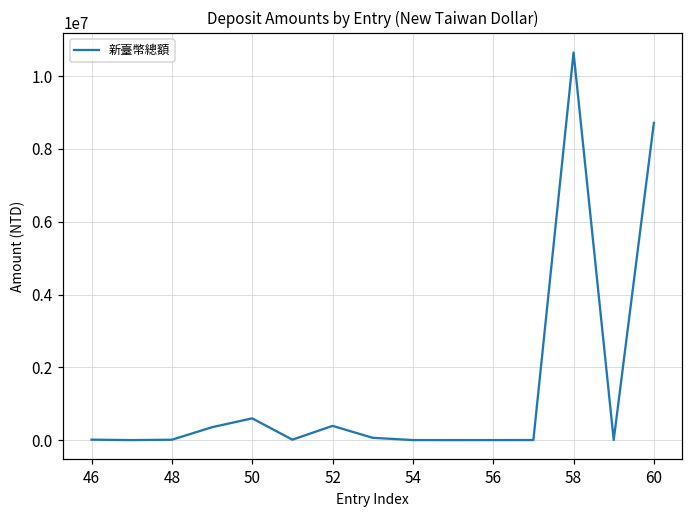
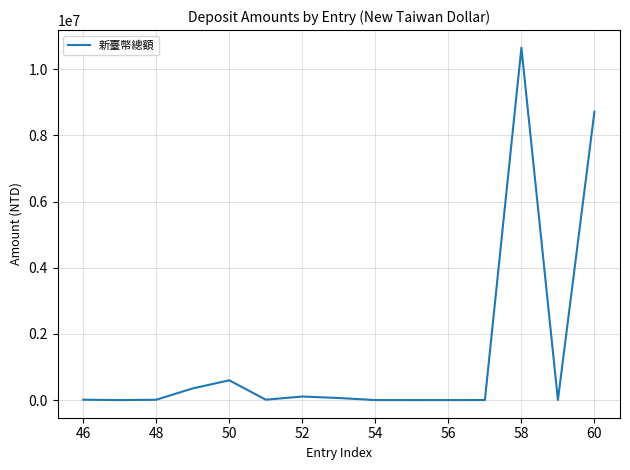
  {
    "46": 0,
    "48": 0,
    "50": 600000,
-   "52": 400000,
+   "52": 100000,
    "54": 0,
    "56": 0,
    "58": 10700000,
    "60": 8700000
  }
